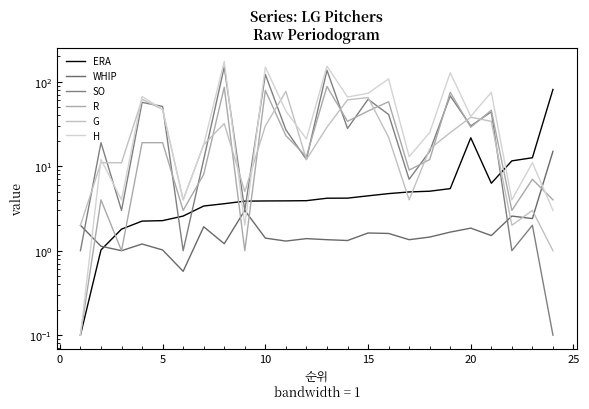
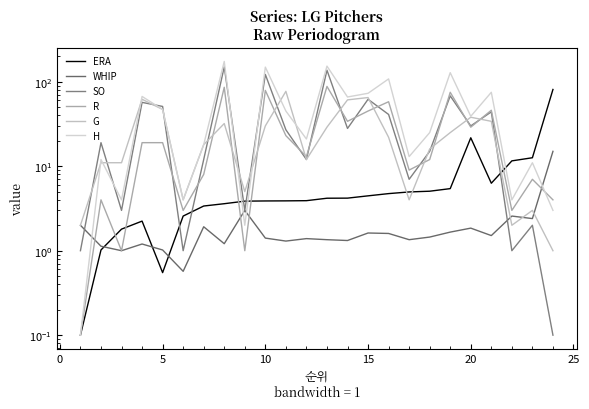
  {
    "ERA": {
-     "5": 2.3,
+     "5": 0.6,
      "10": 4,
      "15": 4,
      "20": 22
    }
  }
